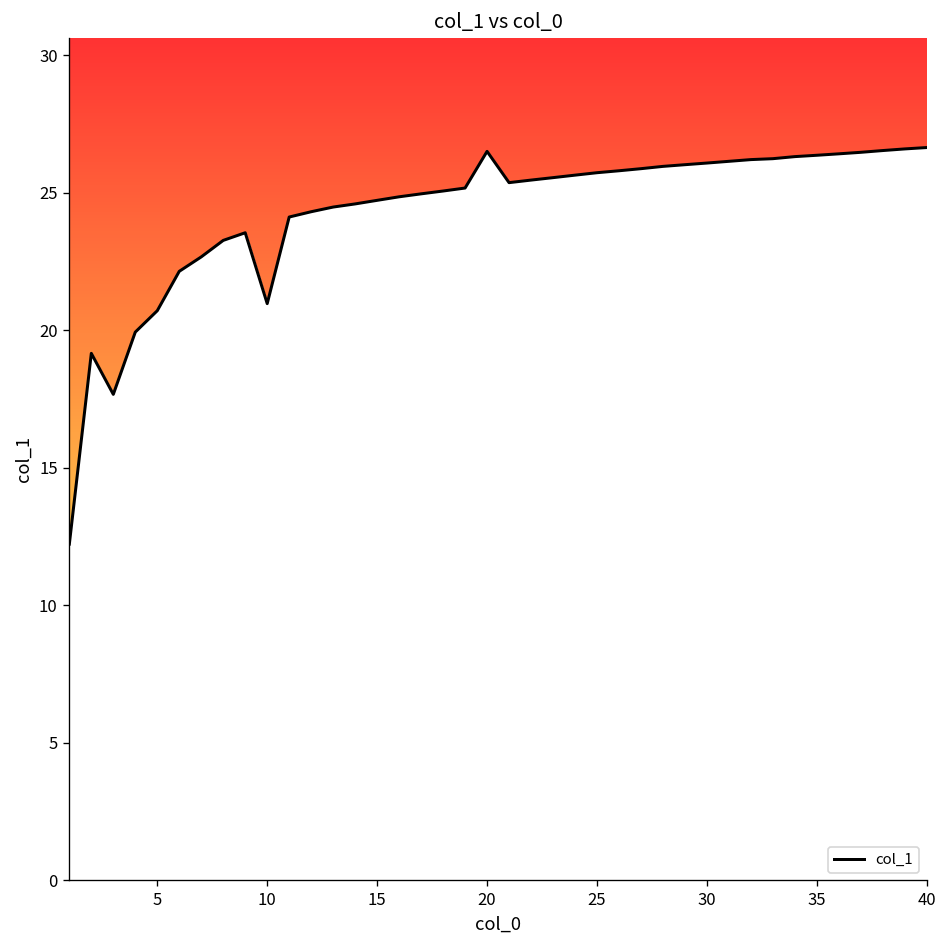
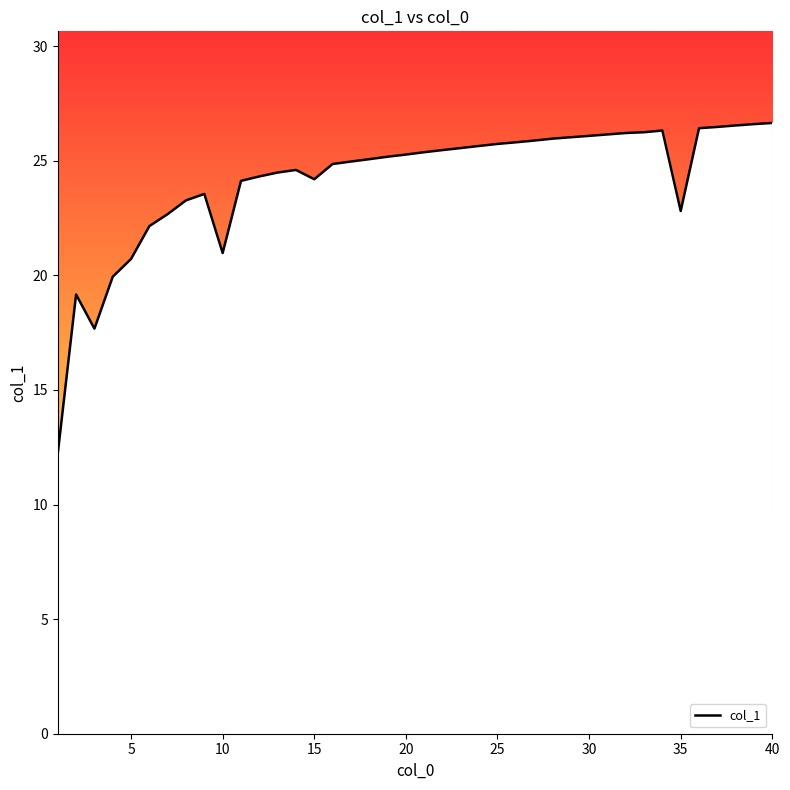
  {
    "5": 20.7,
    "10": 21.0,
-   "15": 24.7,
-   "20": 26.5,
+   "15": 24.2,
+   "20": 25.3,
    "25": 25.7,
    "30": 26.1,
-   "35": 26.4,
+   "35": 22.8,
    "40": 26.6
  }
